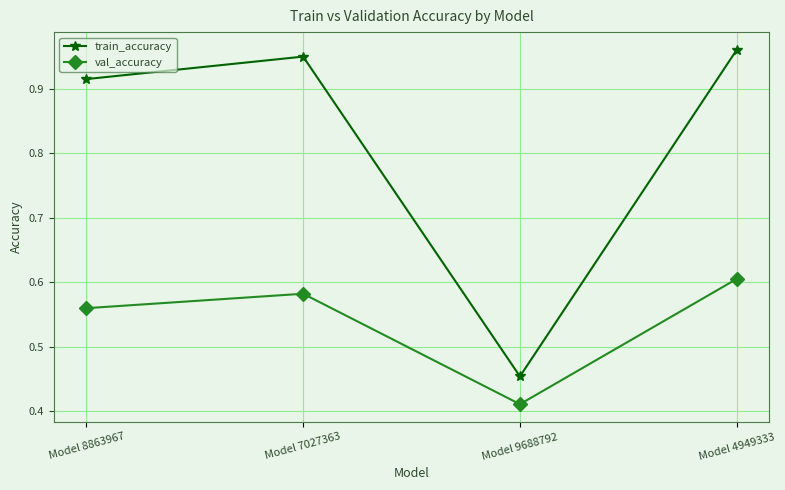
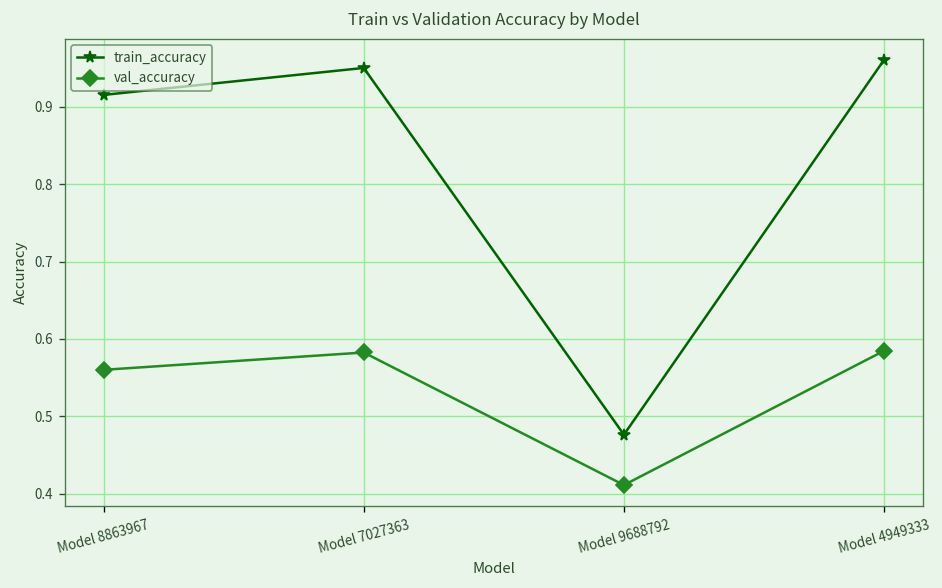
  {
    "train_accuracy": {
      "Model 8863967": 0.92,
      "Model 7027363": 0.95,
-     "Model 9688792": 0.45,
+     "Model 9688792": 0.48,
      "Model 4949333": 0.96
    },
    "val_accuracy": {
      "Model 8863967": 0.56,
      "Model 7027363": 0.58,
      "Model 9688792": 0.41,
-     "Model 4949333": 0.61
+     "Model 4949333": 0.58
    }
  }
